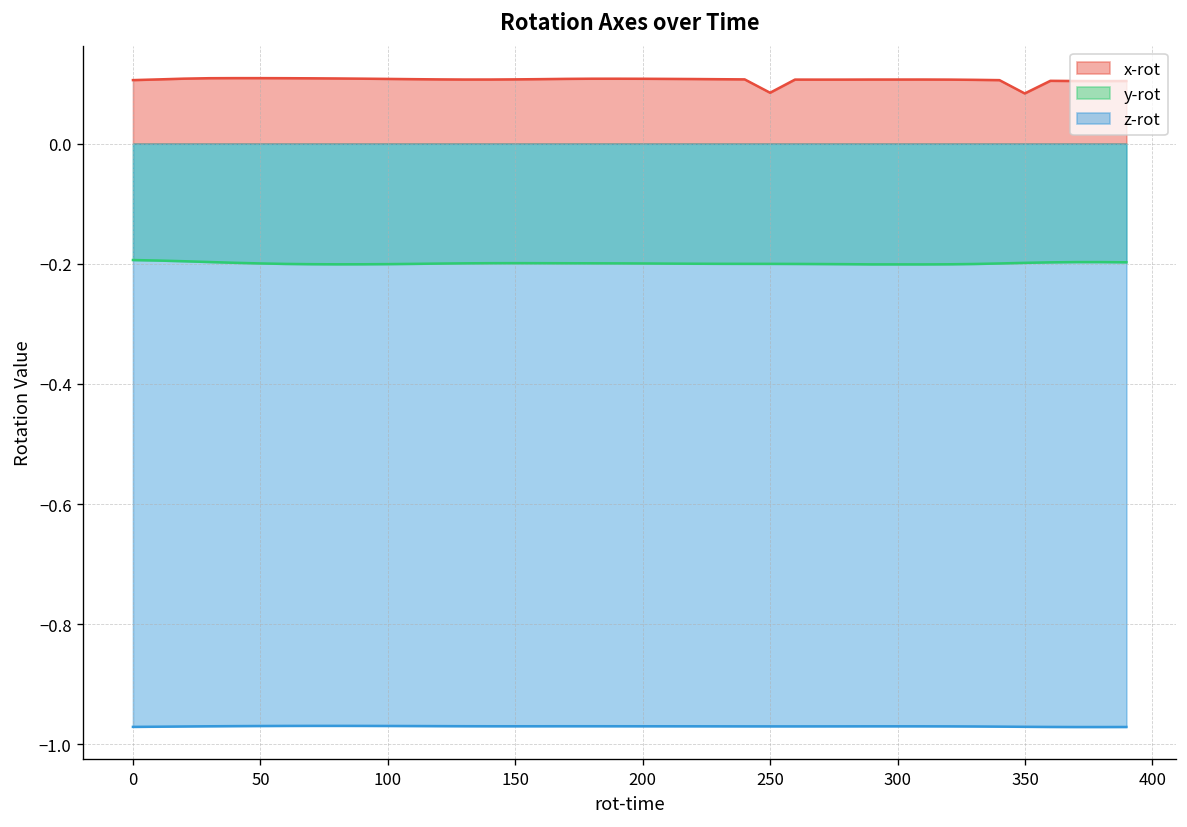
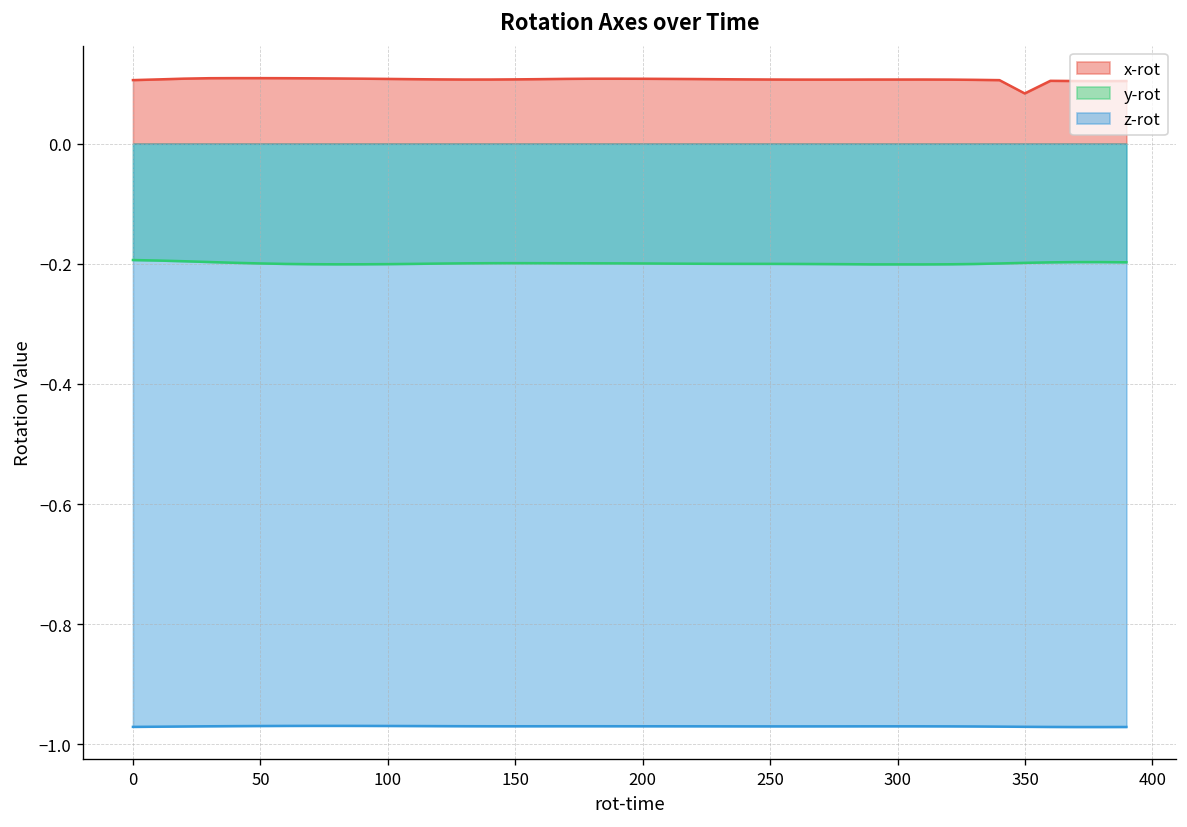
  {
    "x-rot": {
      "0": 0.11,
      "50": 0.11,
-     "250": 0.08,
+     "250": 0.11,
      "350": 0.08
    }
  }
